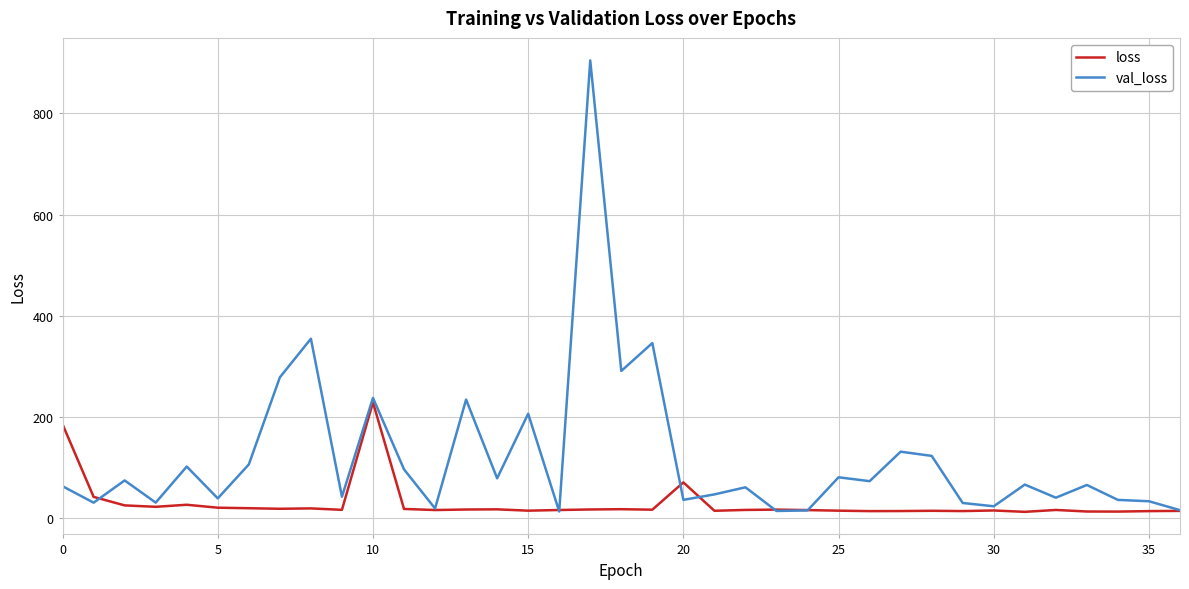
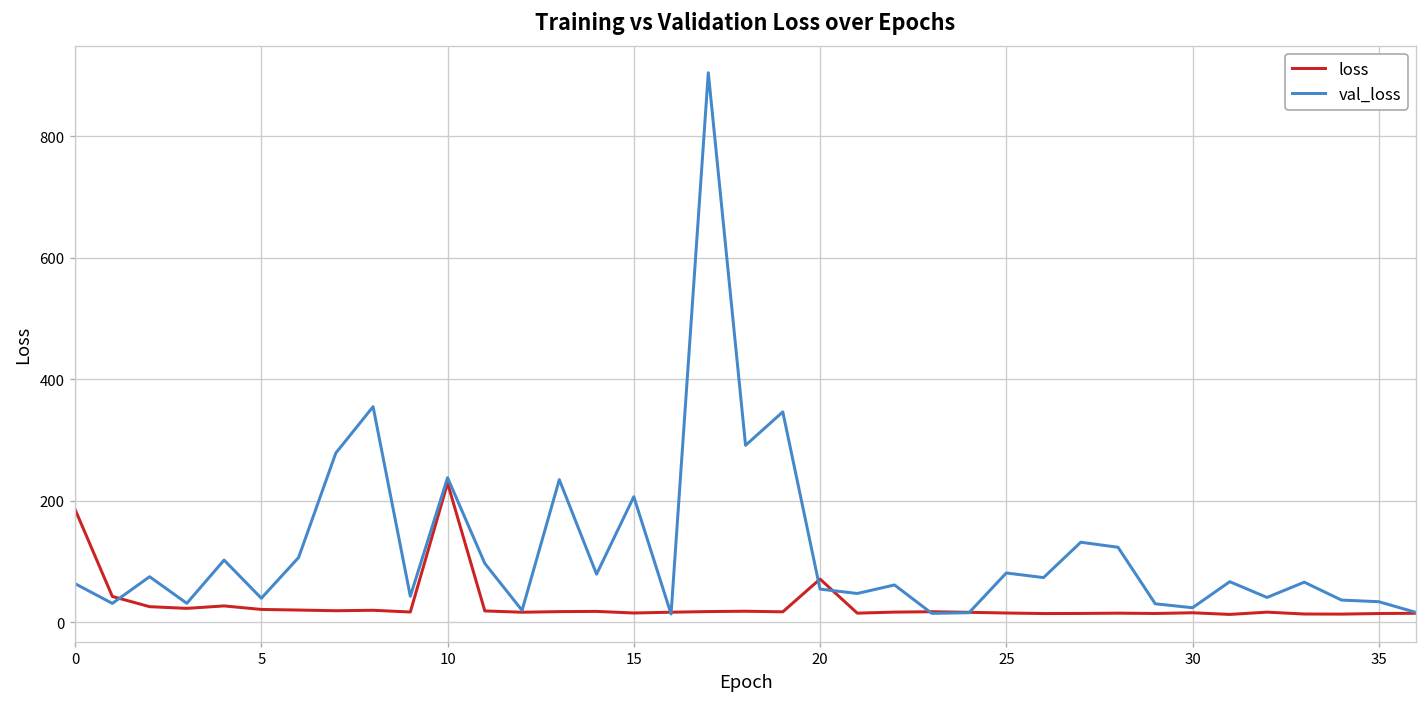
  {
    "loss": {
      "0": 190,
      "5": 20,
      "10": 230,
      "15": 20,
      "20": 70,
      "25": 20,
      "30": 20,
      "35": 10
    },
    "val_loss": {
      "0": 60,
      "5": 40,
      "10": 240,
      "15": 210,
-     "20": 40,
+     "20": 50,
      "25": 80,
      "30": 20,
      "35": 30
    }
  }
